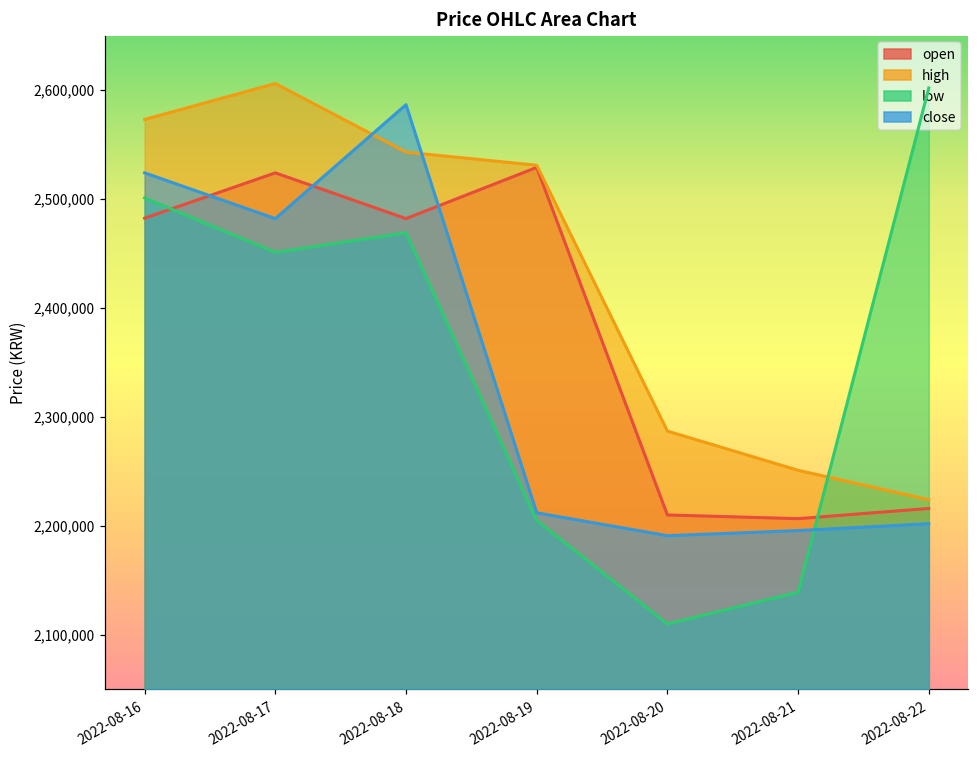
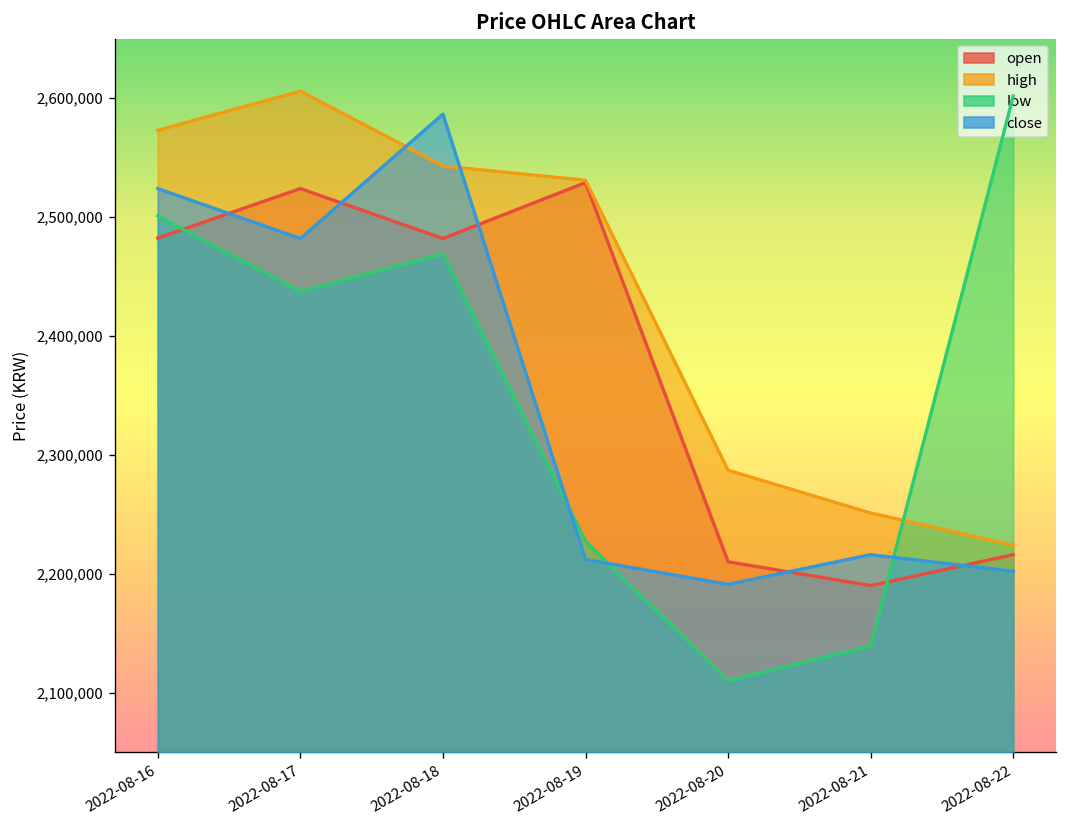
  {
    "open": {
      "2022-08-16": "2,480,000",
      "2022-08-17": "2,520,000",
      "2022-08-18": "2,480,000",
      "2022-08-20": "2,210,000",
-     "2022-08-21": "2,210,000",
+     "2022-08-21": "2,190,000",
      "2022-08-22": "2,220,000"
    },
    "high": {
      "2022-08-16": "2,570,000",
      "2022-08-17": "2,610,000",
      "2022-08-18": "2,540,000",
      "2022-08-20": "2,290,000",
      "2022-08-21": "2,250,000",
      "2022-08-22": "2,220,000"
    },
    "low": {
      "2022-08-16": "2,500,000",
-     "2022-08-17": "2,450,000",
+     "2022-08-17": "2,440,000",
      "2022-08-18": "2,470,000",
-     "2022-08-19": "2,210,000",
+     "2022-08-19": "2,230,000",
      "2022-08-20": "2,110,000",
      "2022-08-21": "2,140,000"
    },
    "close": {
      "2022-08-16": "2,520,000",
      "2022-08-17": "2,480,000",
      "2022-08-18": "2,590,000",
      "2022-08-19": "2,210,000",
      "2022-08-20": "2,190,000",
-     "2022-08-21": "2,200,000",
+     "2022-08-21": "2,220,000",
      "2022-08-22": "2,200,000"
    }
  }
